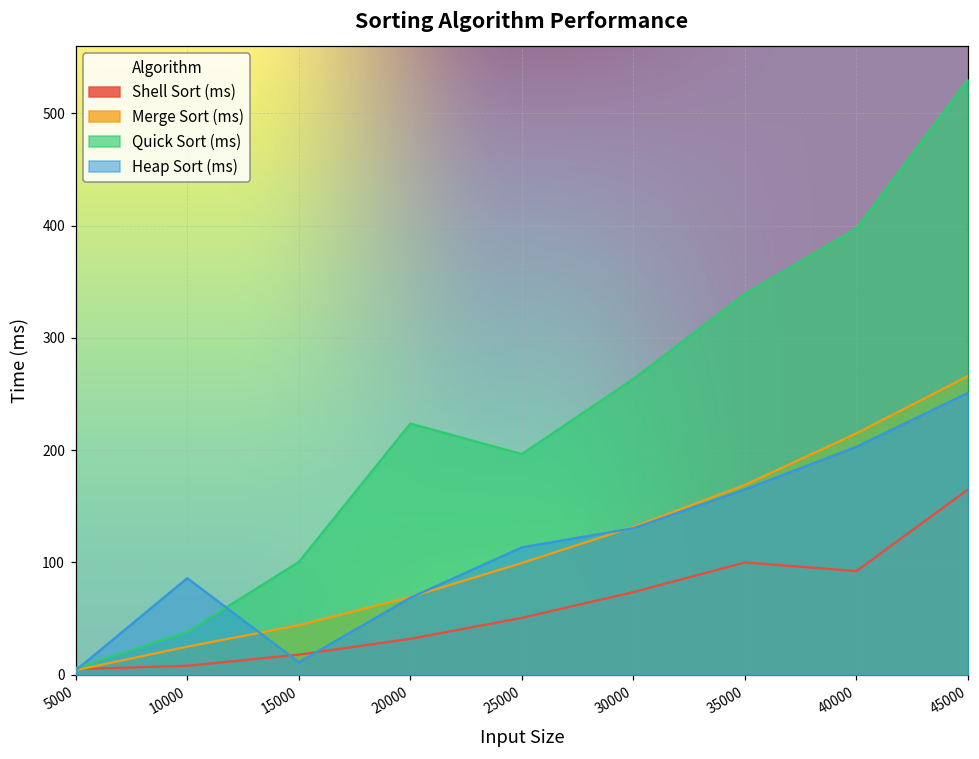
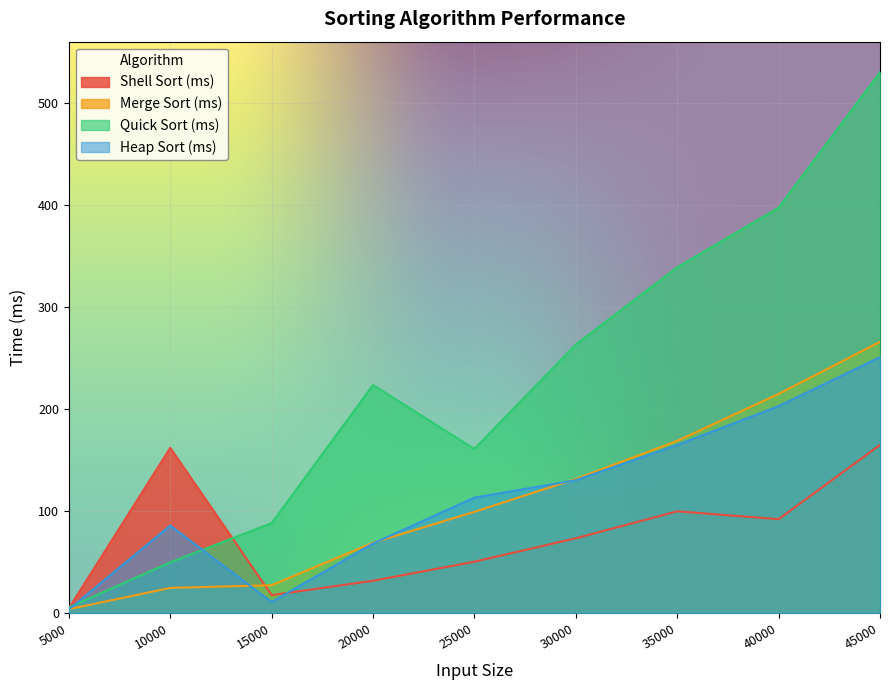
  {
    "Shell Sort (ms)": {
-     "10000": 8,
+     "10000": 162,
      "15000": 18,
      "20000": 32,
      "25000": 51,
      "30000": 74,
      "35000": 100,
      "40000": 92,
      "45000": 165
    },
    "Merge Sort (ms)": {
      "10000": 25,
-     "15000": 44,
+     "15000": 28,
      "25000": 100,
      "35000": 169,
      "40000": 215,
      "45000": 266
    },
    "Quick Sort (ms)": {
-     "10000": 38,
-     "15000": 100,
+     "10000": 50,
+     "15000": 88,
      "20000": 224,
-     "25000": 196,
+     "25000": 161,
      "30000": 263,
      "35000": 339,
      "40000": 397,
      "45000": 530
    },
    "Heap Sort (ms)": {
      "10000": 86,
      "15000": 11,
      "25000": 113,
      "35000": 165,
      "40000": 203,
      "45000": 251
    }
  }
